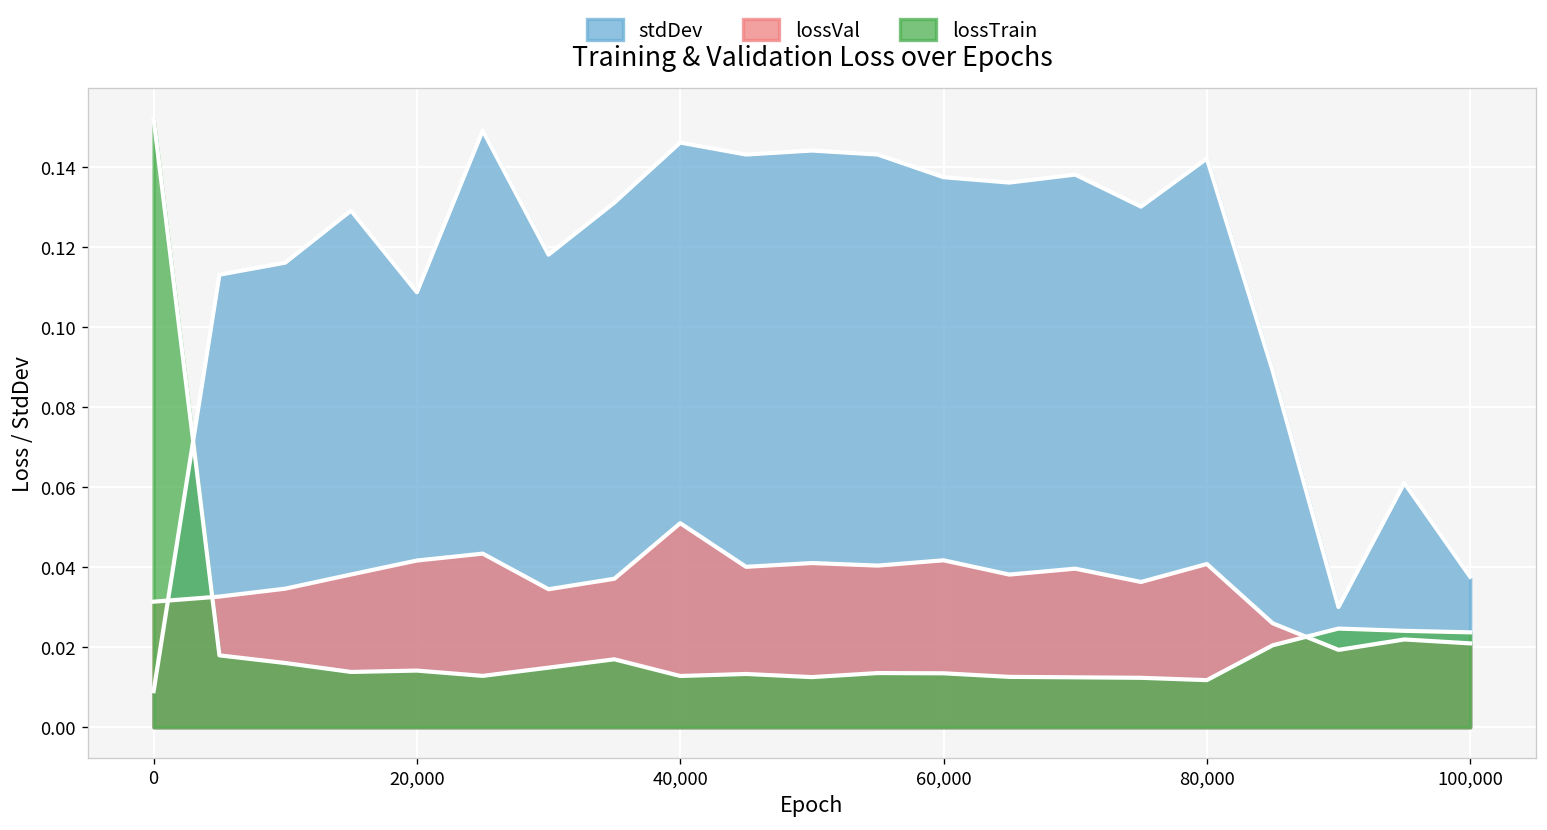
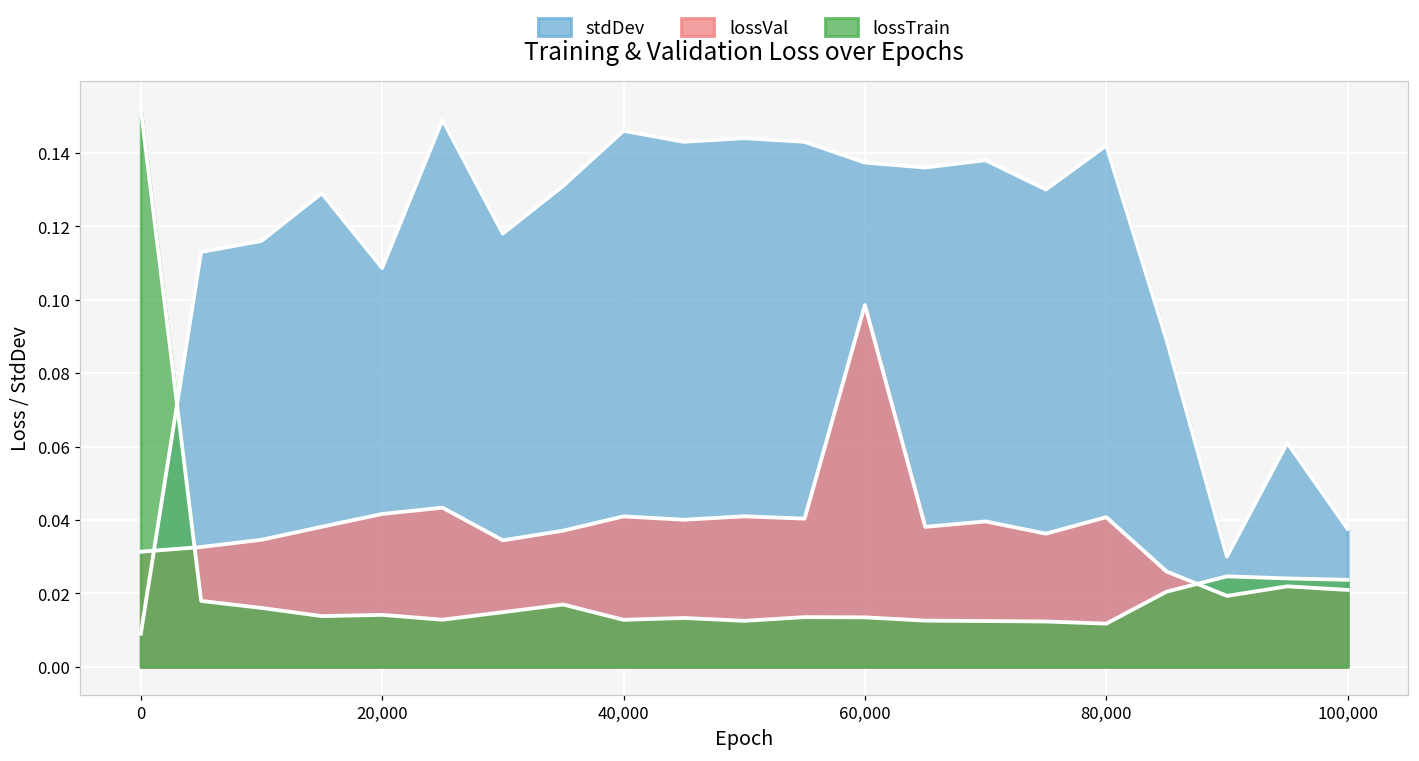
  {
    "stdDev": {
      "0": 0.009,
      "20,000": 0.109,
      "40,000": 0.146,
      "60,000": 0.137,
      "80,000": 0.142,
      "100,000": 0.038
    },
    "lossVal": {
      "0": 0.031,
      "20,000": 0.042,
-     "40,000": 0.051,
-     "60,000": 0.042,
+     "40,000": 0.041,
+     "60,000": 0.099,
      "80,000": 0.041,
      "100,000": 0.021
    },
    "lossTrain": {
      "0": 0.152,
      "20,000": 0.014,
      "40,000": 0.013,
      "60,000": 0.013,
      "80,000": 0.012,
      "100,000": 0.024
    }
  }
